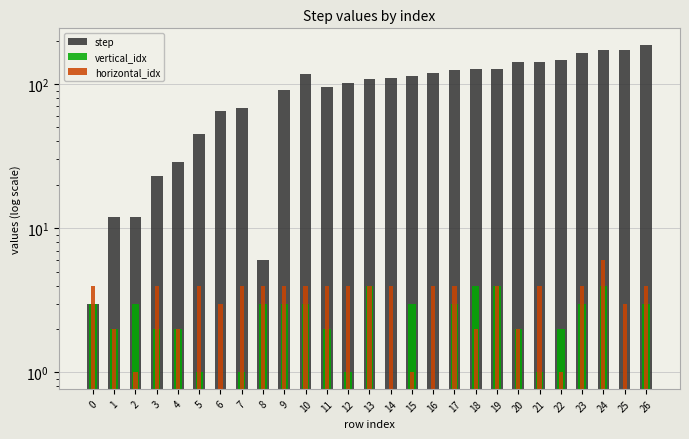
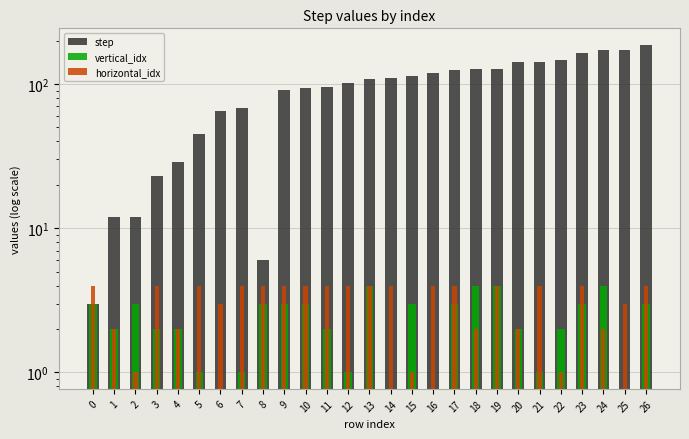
  {
    "step": {
      "1": 12,
      "2": 12,
      "3": 23,
      "4": 29,
      "5": 45,
      "6": 70,
      "7": 70,
      "8": 6,
      "9": 90,
-     "10": 120,
+     "10": 90,
      "11": 100,
      "12": 100,
      "13": 110,
      "14": 110,
      "15": 110,
      "16": 120,
      "17": 120,
      "18": 130,
      "19": 130,
      "20": 140,
      "21": 140,
      "22": 150,
      "23": 160,
      "24": 170,
      "25": 170,
      "26": 190
    },
    "horizontal_idx": {
      "0": 4,
-     "24": 6
+     "24": 2
    }
  }
